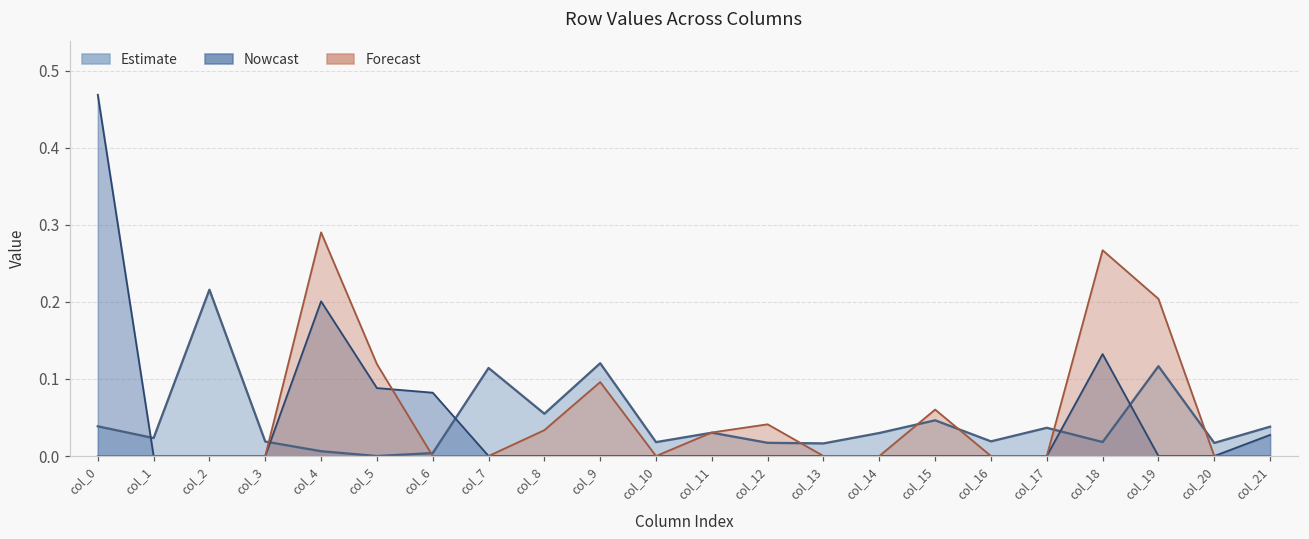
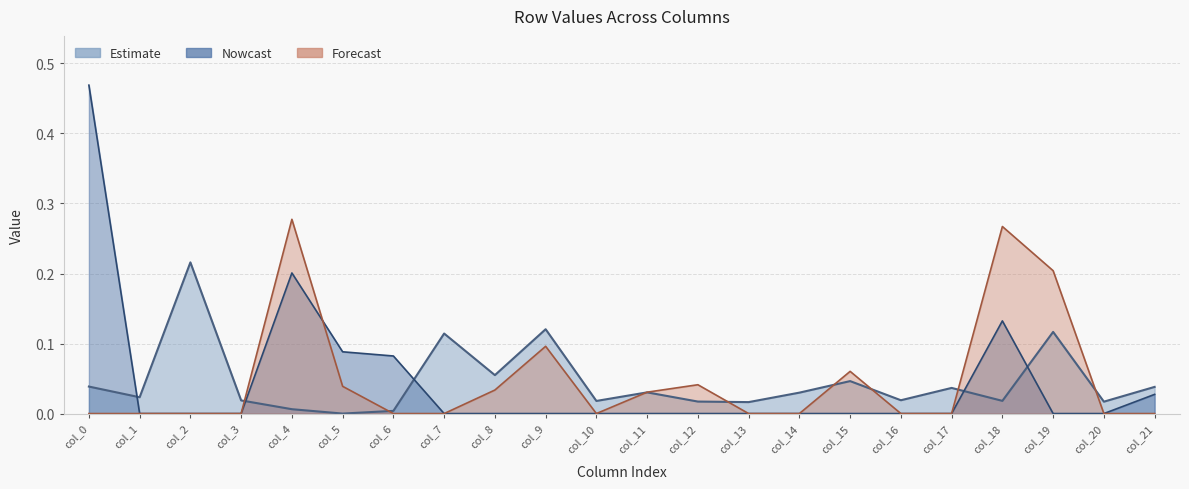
  {
    "Forecast": {
      "col_0": 0.00,
-     "col_4": 0.29,
-     "col_5": 0.12,
+     "col_4": 0.28,
+     "col_5": 0.04,
      "col_6": 0.00,
      "col_8": 0.03,
      "col_9": 0.10,
      "col_12": 0.04,
      "col_15": 0.06,
      "col_18": 0.27,
      "col_19": 0.20,
      "col_21": 0.00
    }
  }
